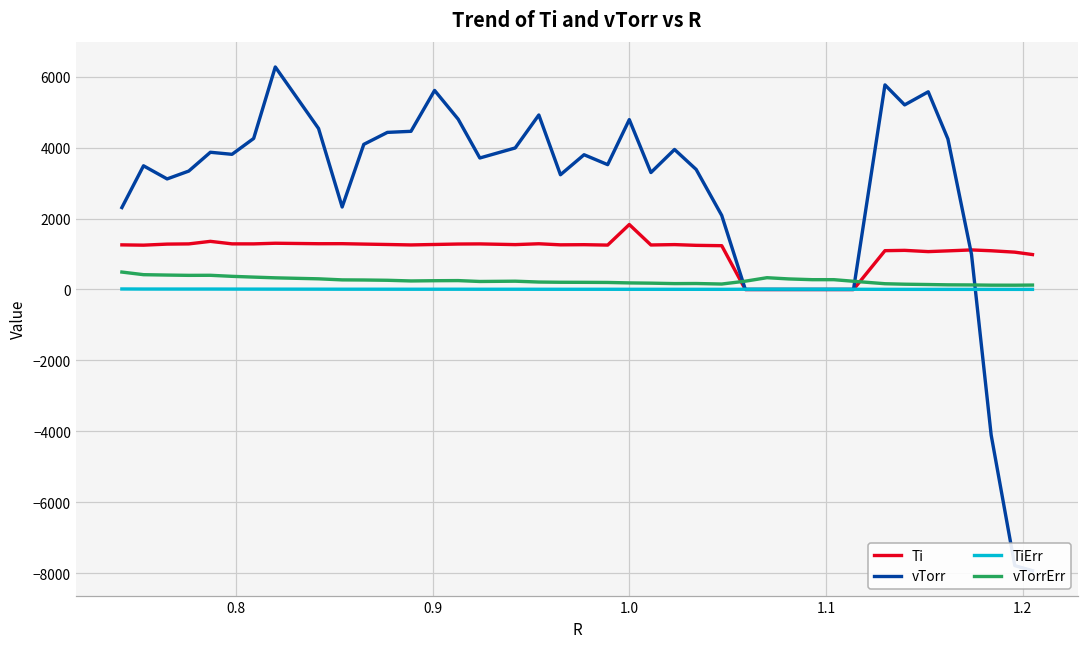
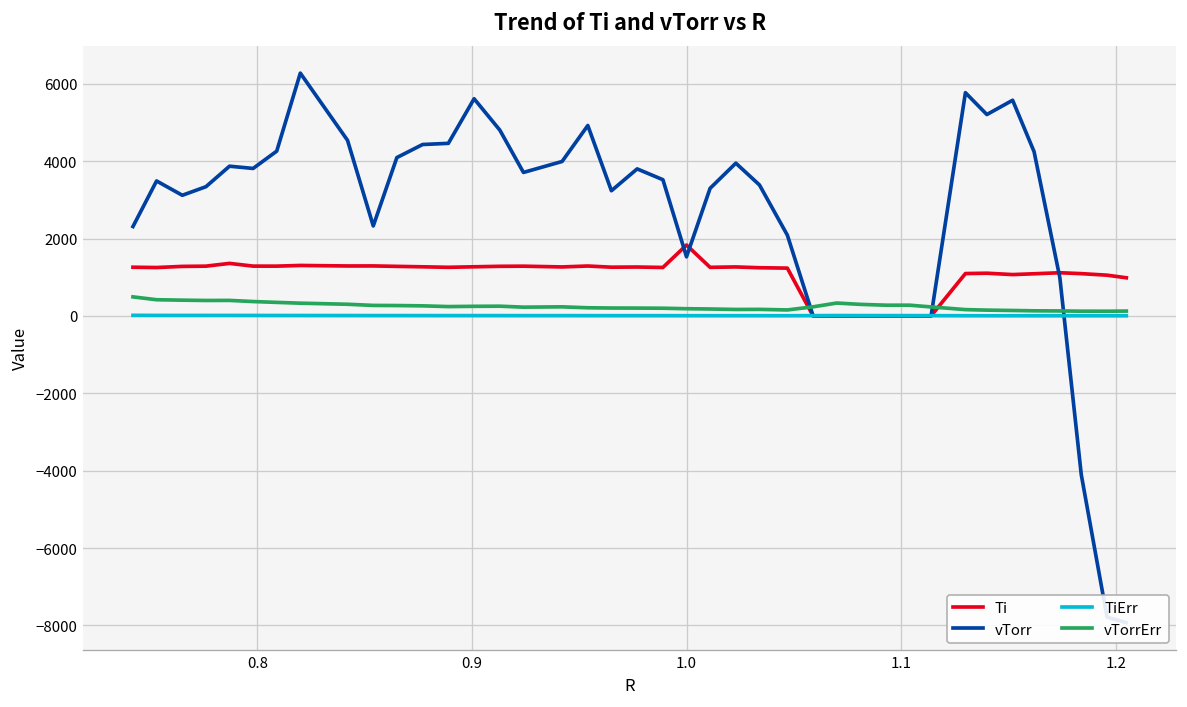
  {
    "Ti": {
      "1.0": 1800
    },
    "vTorr": {
-     "1.0": 4800
+     "1.0": 1500
    },
    "TiErr": {
      "1.0": 0
    },
    "vTorrErr": {
      "1.0": 200
    }
  }
